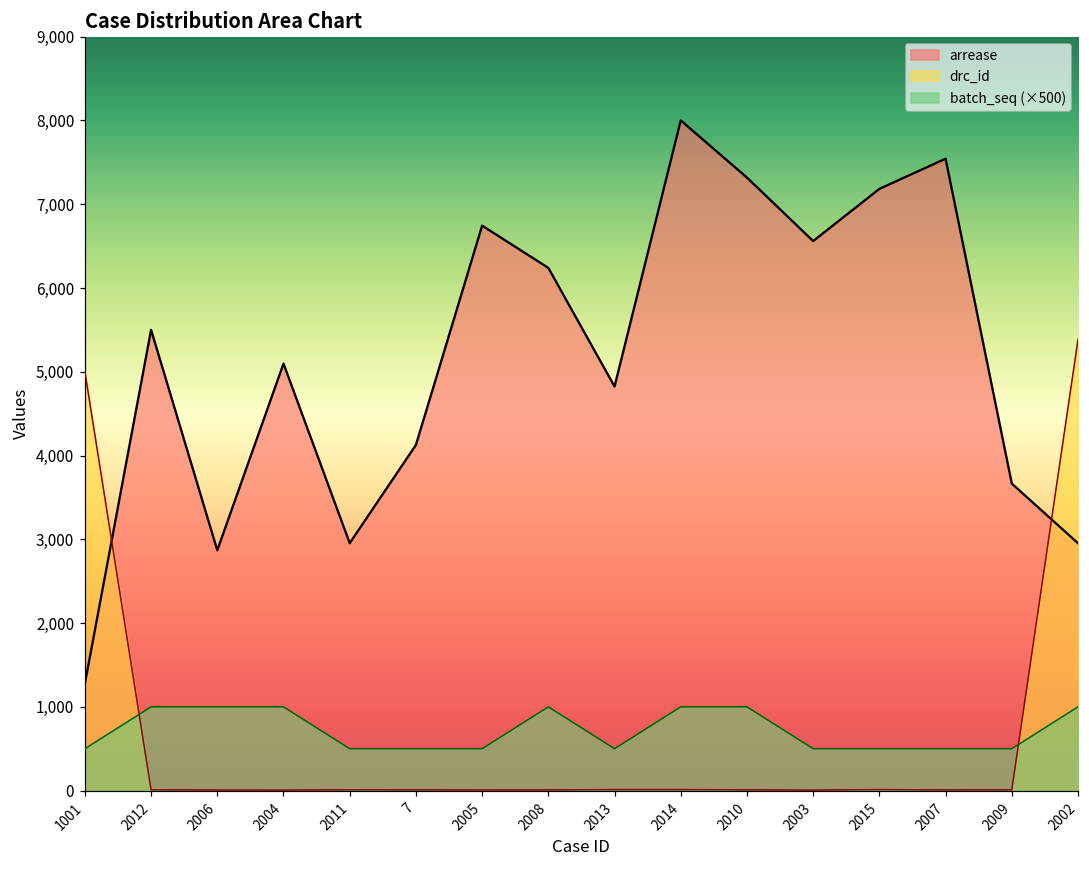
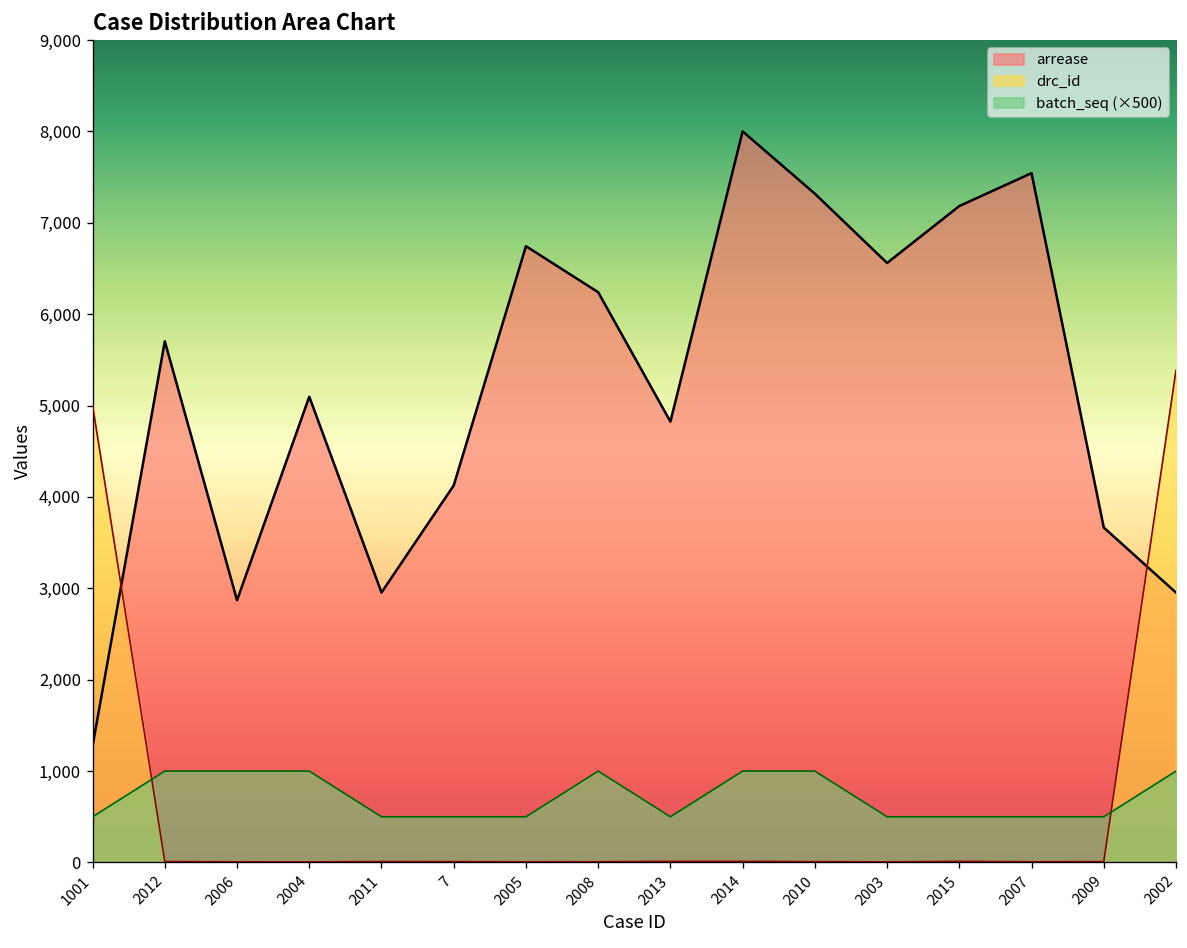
  {
    "arrease": {
      "1001": "1,300",
-     "2012": "5,500",
+     "2012": "5,700",
      "2006": "2,900",
      "2004": "5,100",
      "2011": "3,000",
      "7": "4,100",
      "2005": "6,700",
      "2008": "6,200",
      "2013": "4,800",
      "2014": "8,000",
      "2010": "7,300",
      "2003": "6,600",
      "2015": "7,200",
      "2007": "7,500",
      "2009": "3,700",
      "2002": "3,000"
    },
    "drc_id": {
      "1001": "5,000",
      "2012": "0",
      "2006": "0",
      "2004": "0",
      "2011": "0",
      "7": "0",
      "2005": "0",
      "2008": "0",
      "2013": "0",
      "2014": "0",
      "2010": "0",
      "2003": "0",
      "2015": "0",
      "2007": "0",
      "2009": "0",
      "2002": "5,400"
    },
    "batch_seq (×500)": {
      "1001": "500",
      "2012": "1,000",
      "2006": "1,000",
      "2004": "1,000",
      "2011": "500",
      "7": "500",
      "2005": "500",
      "2008": "1,000",
      "2013": "500",
      "2014": "1,000",
      "2010": "1,000",
      "2003": "500",
      "2015": "500",
      "2007": "500",
      "2009": "500",
      "2002": "1,000"
    }
  }
